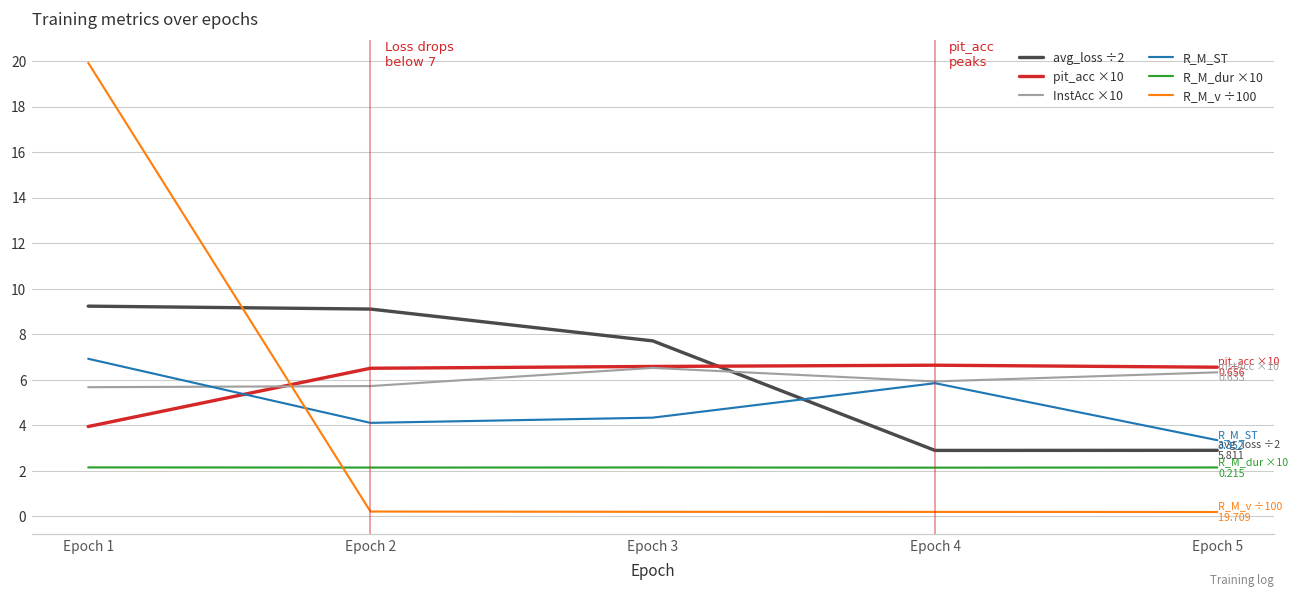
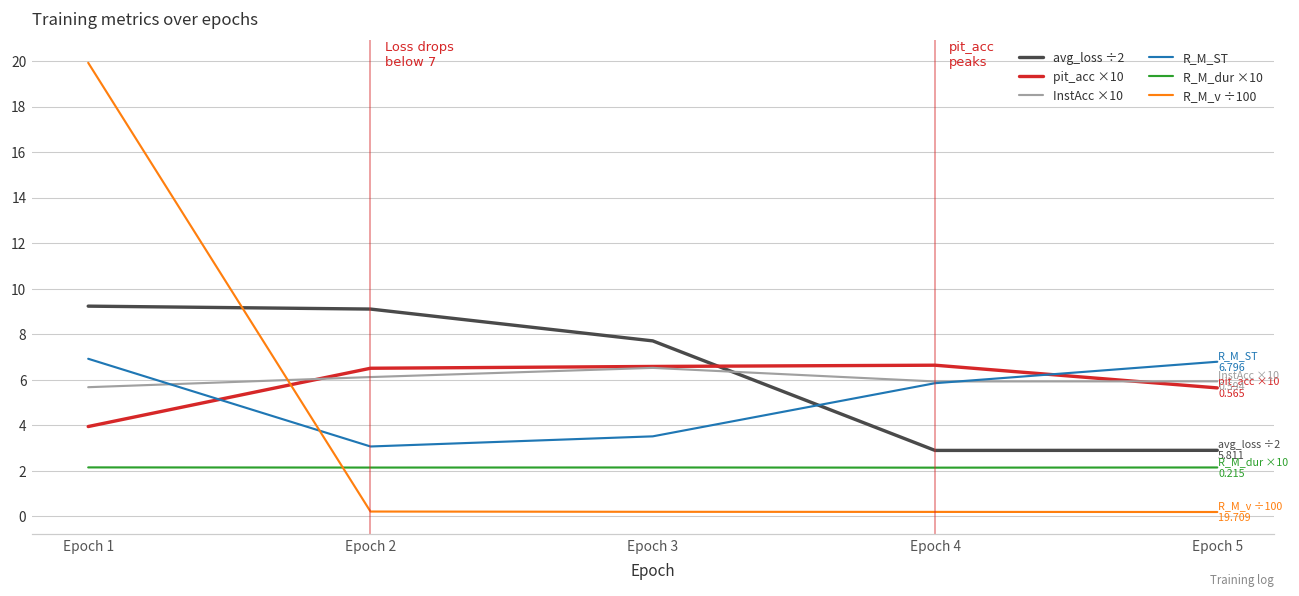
  {
    "avg_loss ÷2": {
      "Epoch 1": 9.2,
      "Epoch 2": 9.1,
      "Epoch 3": 7.7,
      "Epoch 4": 2.9
    },
    "pit_acc ×10": {
-     "Epoch 5": 0.656
+     "Epoch 5": 0.565
    },
    "InstAcc ×10": {
-     "Epoch 2": 5.7,
-     "Epoch 5": 0.633
+     "Epoch 2": 6.1,
+     "Epoch 5": 0.594
    },
    "R_M_ST": {
-     "Epoch 2": 4.1,
-     "Epoch 3": 4.3,
-     "Epoch 5": 3.352
+     "Epoch 2": 3.1,
+     "Epoch 3": 3.5,
+     "Epoch 5": 6.796
    },
    "R_M_dur ×10": {
      "Epoch 1": 2.2,
      "Epoch 2": 2.1,
      "Epoch 3": 2.2,
      "Epoch 4": 2.1
    },
    "R_M_v ÷100": {
      "Epoch 1": 19.9,
      "Epoch 2": 0.2,
      "Epoch 3": 0.2,
      "Epoch 4": 0.2
    }
  }
